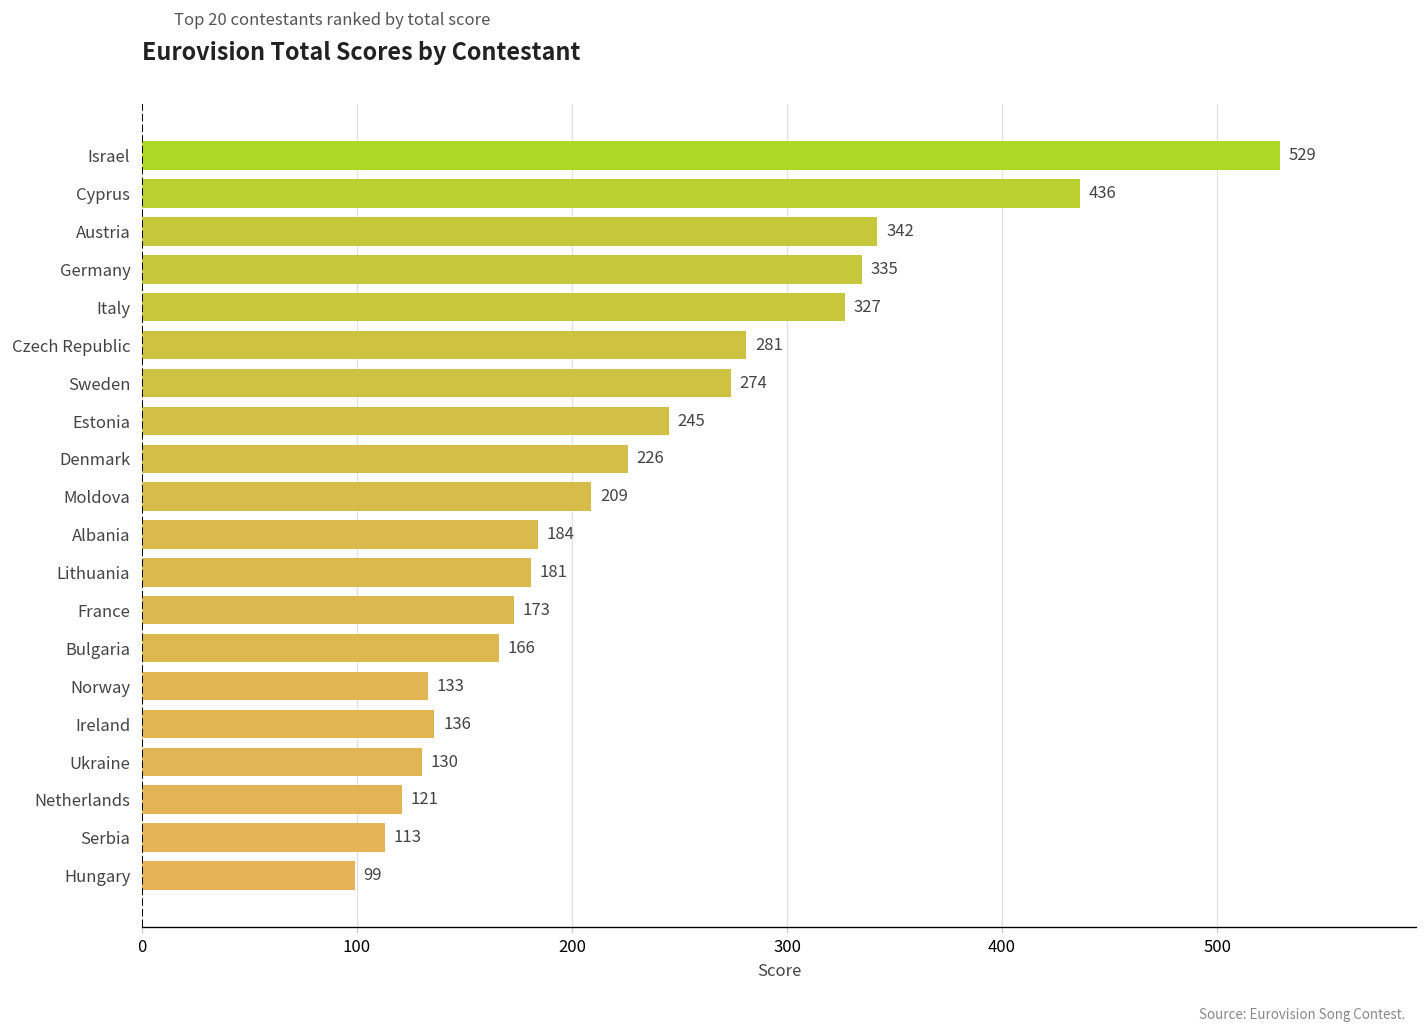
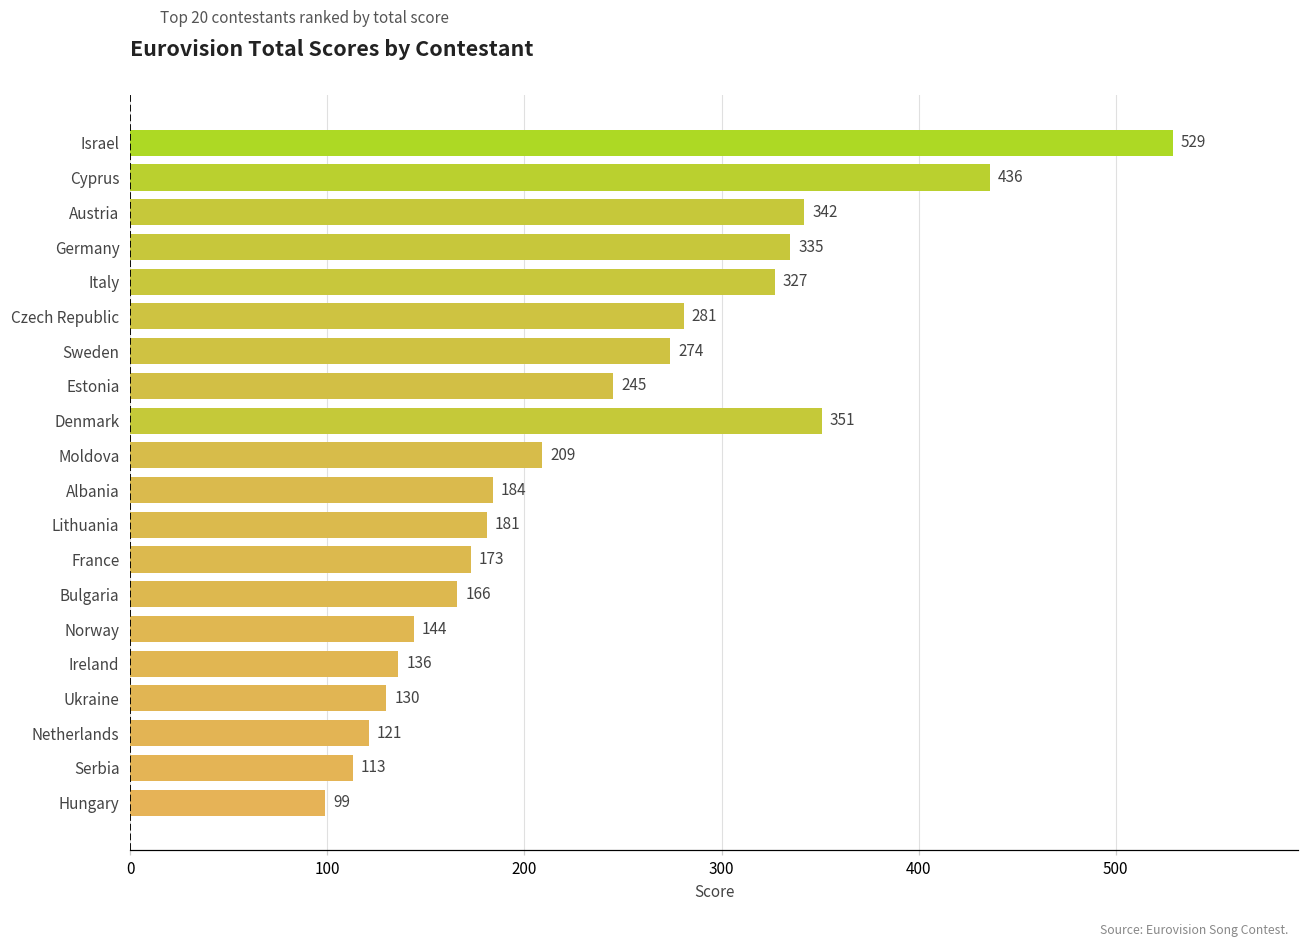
  {
    "Israel": 529,
    "Cyprus": 436,
    "Austria": 342,
    "Germany": 335,
    "Italy": 327,
    "Czech Republic": 281,
    "Sweden": 274,
    "Estonia": 245,
-   "Denmark": 226,
+   "Denmark": 351,
    "Moldova": 209,
    "Albania": 184,
    "Lithuania": 181,
    "France": 173,
    "Bulgaria": 166,
-   "Norway": 133,
+   "Norway": 144,
    "Ireland": 136,
    "Ukraine": 130,
    "Netherlands": 121,
    "Serbia": 113,
    "Hungary": 99
  }
